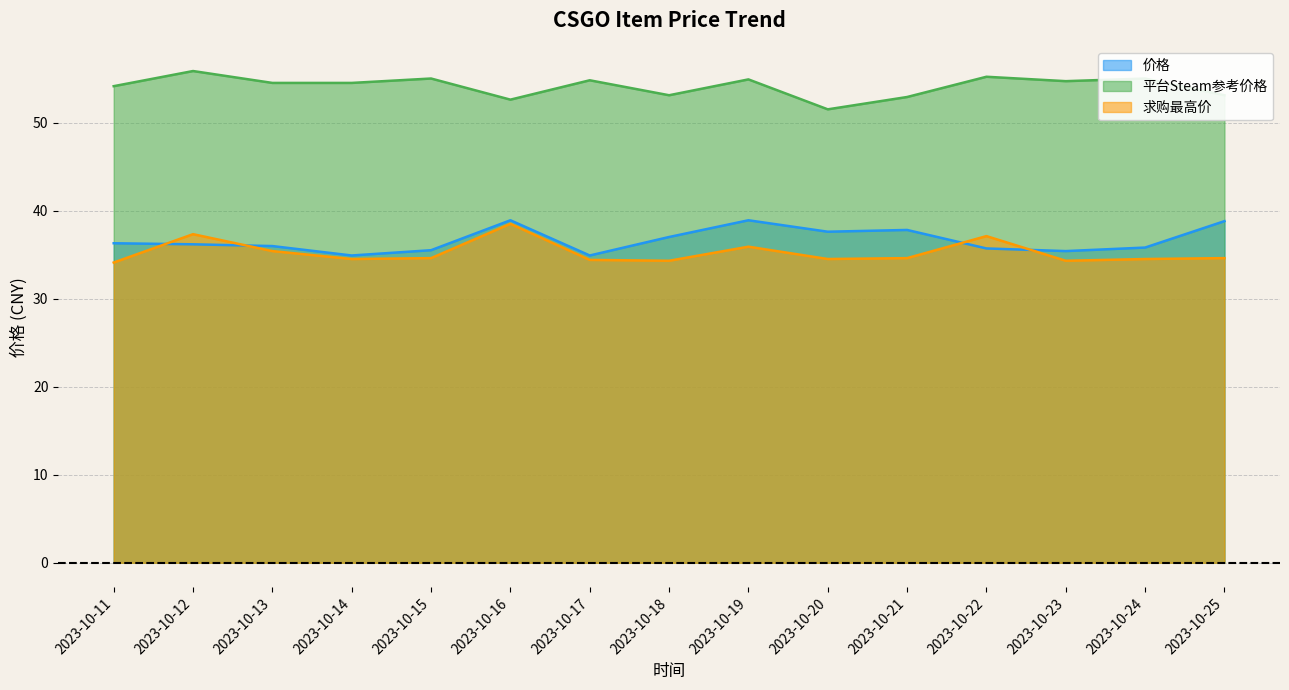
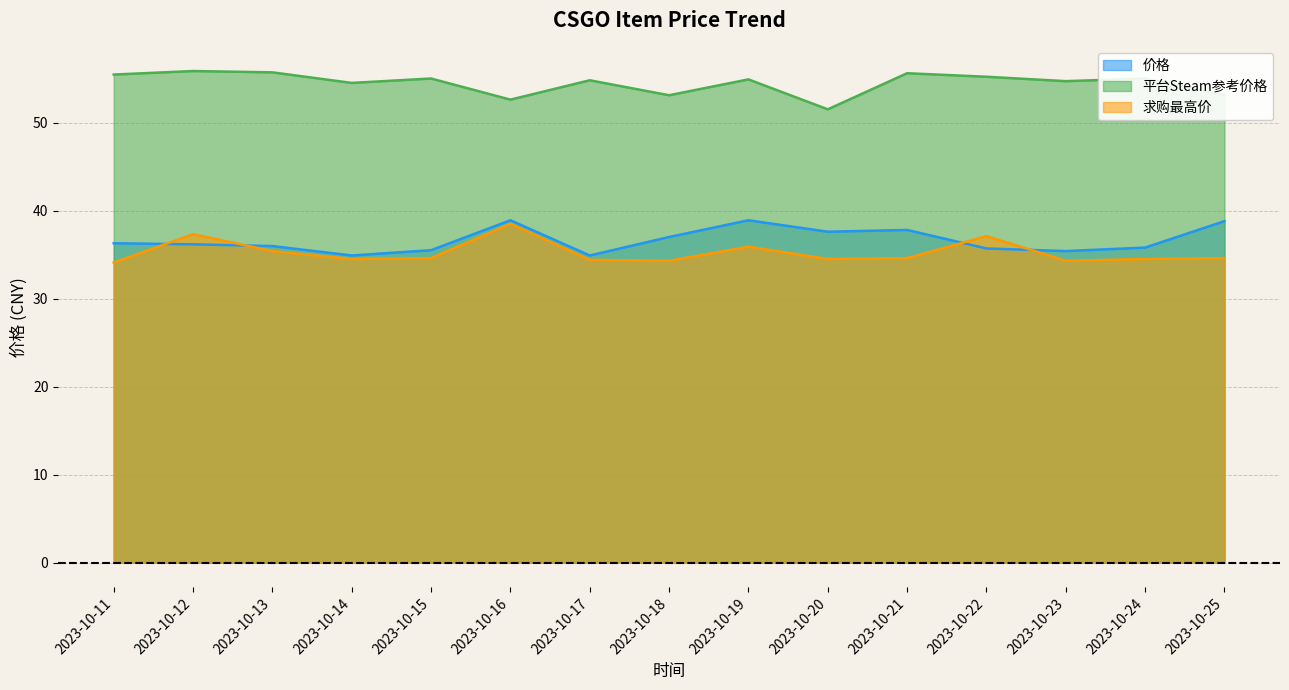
  {
    "价格": {
      "2023-10-11": 36,
      "2023-10-12": 36,
      "2023-10-13": 36,
      "2023-10-14": 35,
      "2023-10-15": 36,
      "2023-10-16": 39,
      "2023-10-17": 35,
      "2023-10-18": 37,
      "2023-10-19": 39,
      "2023-10-20": 38,
      "2023-10-21": 38,
      "2023-10-22": 36,
      "2023-10-23": 35,
      "2023-10-24": 36,
      "2023-10-25": 39
    },
    "平台Steam参考价格": {
-     "2023-10-11": 54,
+     "2023-10-11": 55,
      "2023-10-12": 56,
-     "2023-10-13": 55,
+     "2023-10-13": 56,
      "2023-10-14": 55,
      "2023-10-15": 55,
      "2023-10-16": 53,
      "2023-10-17": 55,
      "2023-10-18": 53,
      "2023-10-19": 55,
      "2023-10-20": 52,
-     "2023-10-21": 53,
+     "2023-10-21": 56,
      "2023-10-22": 55,
      "2023-10-23": 55
    },
    "求购最高价": {
      "2023-10-11": 34,
      "2023-10-12": 37,
      "2023-10-13": 35,
      "2023-10-14": 35,
      "2023-10-15": 35,
      "2023-10-16": 39,
      "2023-10-17": 34,
      "2023-10-18": 34,
      "2023-10-19": 36,
      "2023-10-20": 35,
      "2023-10-21": 35,
      "2023-10-22": 37,
      "2023-10-23": 34,
      "2023-10-24": 35,
      "2023-10-25": 35
    }
  }
